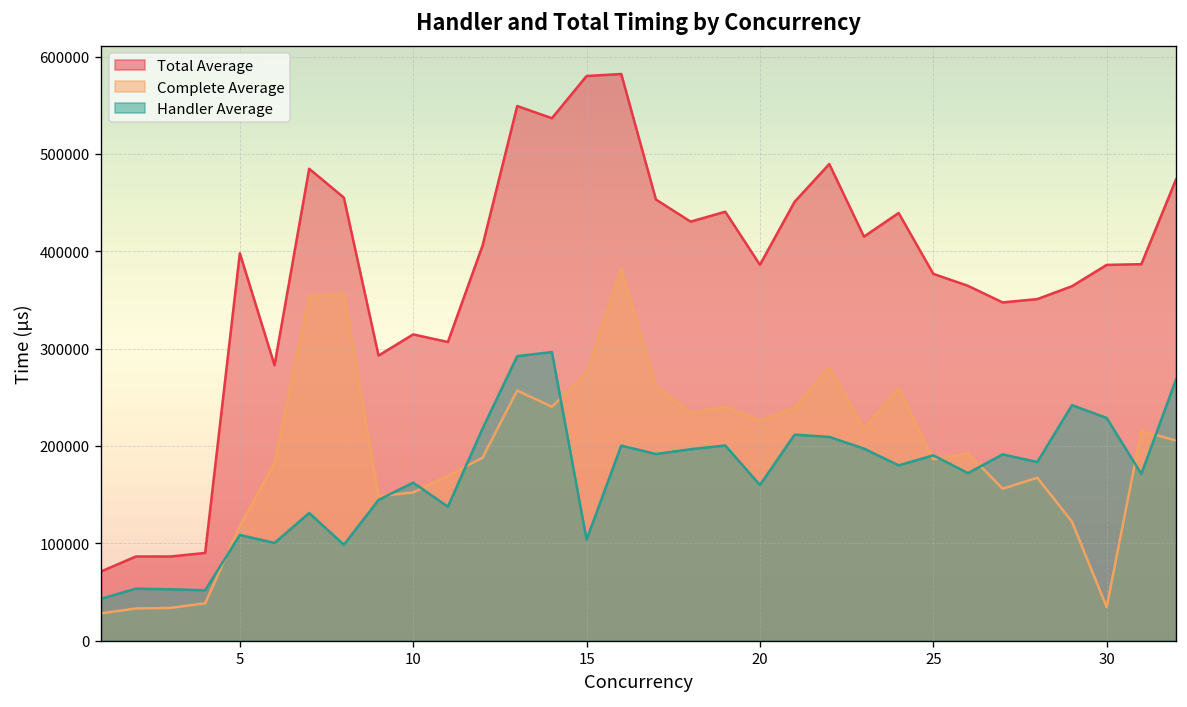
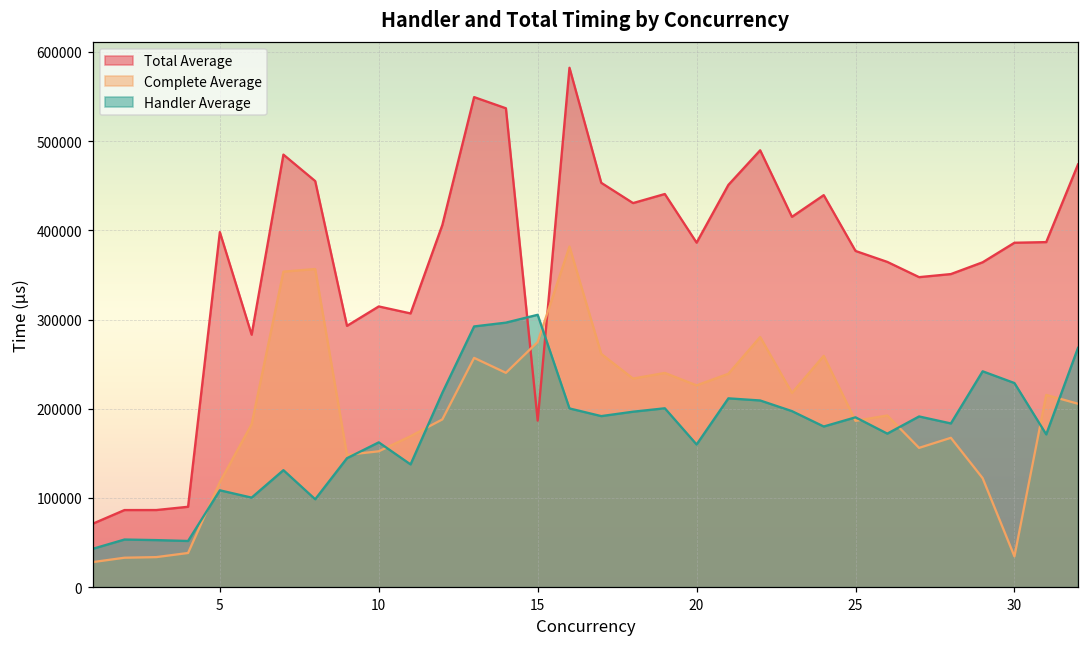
  {
    "Total Average": {
      "5": 400000,
      "10": 310000,
-     "15": 580000,
+     "15": 190000,
      "20": 390000,
      "25": 380000,
      "30": 390000
    },
    "Complete Average": {
      "5": 120000,
      "10": 150000,
      "15": 270000,
      "20": 230000,
      "25": 190000,
      "30": 30000
    },
    "Handler Average": {
      "5": 110000,
      "10": 160000,
-     "15": 100000,
+     "15": 310000,
      "20": 160000,
      "25": 190000,
      "30": 230000
    }
  }
